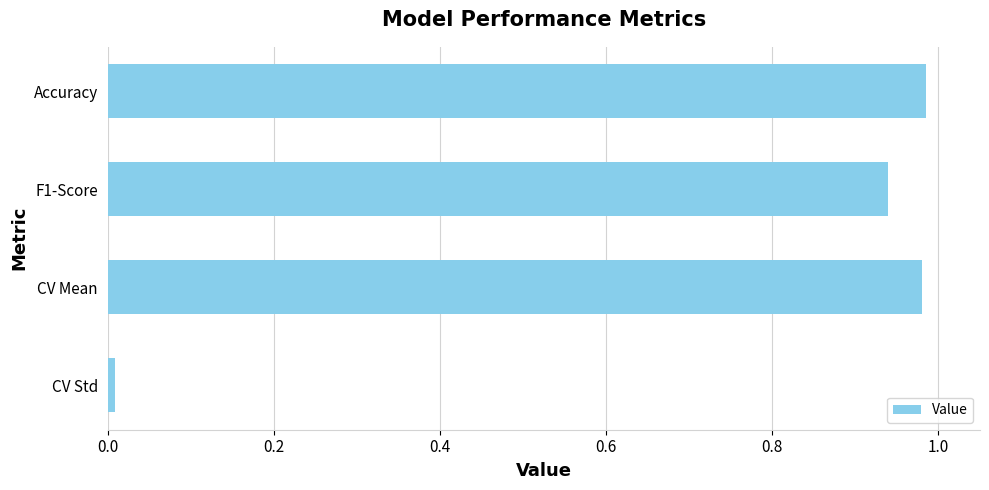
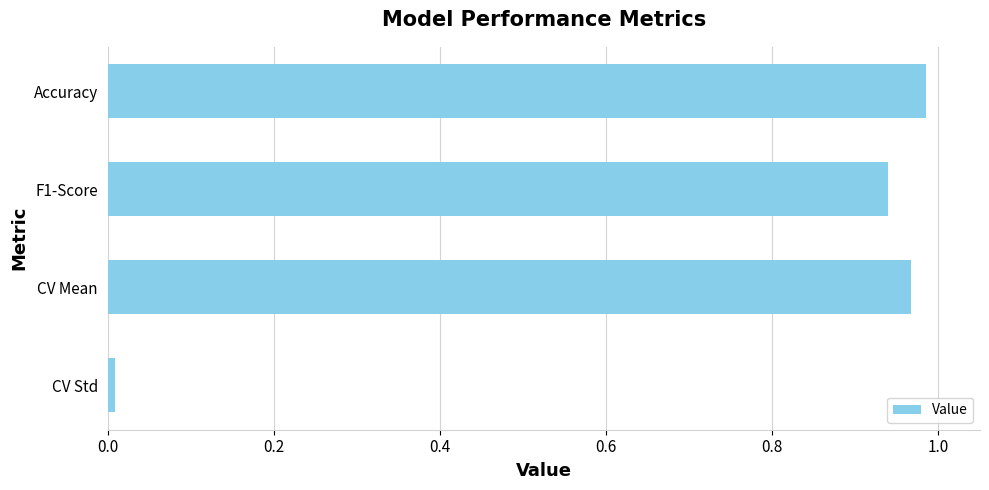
  {
    "Accuracy": 0.99,
    "F1-Score": 0.94,
-   "CV Mean": 0.98,
+   "CV Mean": 0.97,
    "CV Std": 0.01
  }
